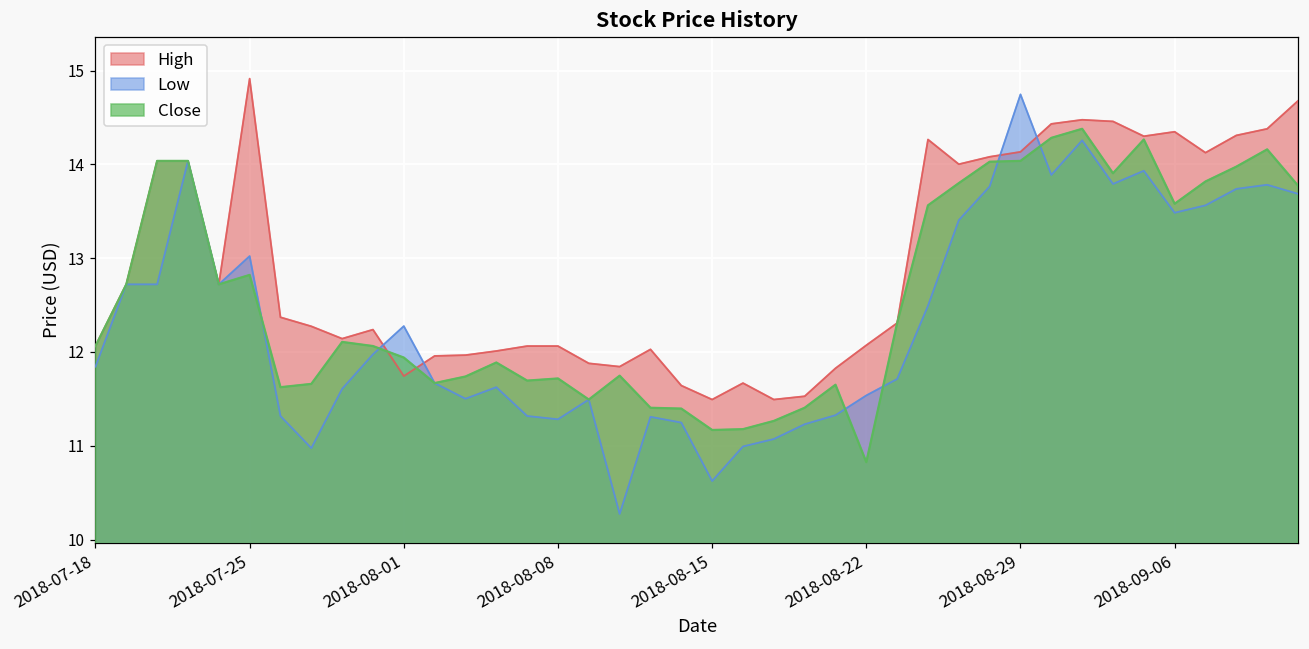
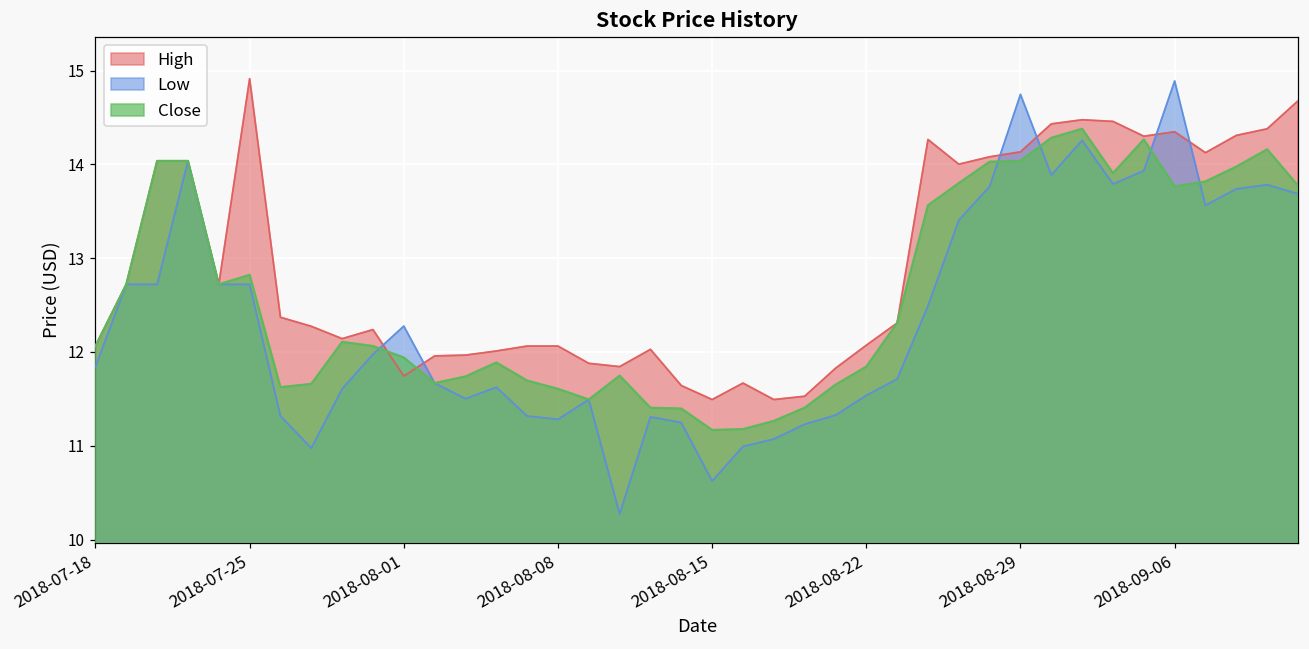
  {
    "High": {
      "2018-07-25": 14.9,
      "2018-08-01": 11.7,
      "2018-08-08": 12.1,
      "2018-08-15": 11.5,
      "2018-08-22": 12.1,
      "2018-08-29": 14.1,
      "2018-09-06": 14.3
    },
    "Low": {
      "2018-07-18": 11.8,
-     "2018-07-25": 13.0,
+     "2018-07-25": 12.7,
      "2018-08-01": 12.3,
      "2018-08-08": 11.3,
      "2018-08-15": 10.6,
      "2018-08-22": 11.5,
      "2018-08-29": 14.7,
-     "2018-09-06": 13.5
+     "2018-09-06": 14.9
    },
    "Close": {
      "2018-07-25": 12.8,
      "2018-08-01": 11.9,
-     "2018-08-08": 11.7,
+     "2018-08-08": 11.6,
      "2018-08-15": 11.2,
-     "2018-08-22": 10.8,
+     "2018-08-22": 11.8,
      "2018-08-29": 14.0,
-     "2018-09-06": 13.6
+     "2018-09-06": 13.8
    }
  }
